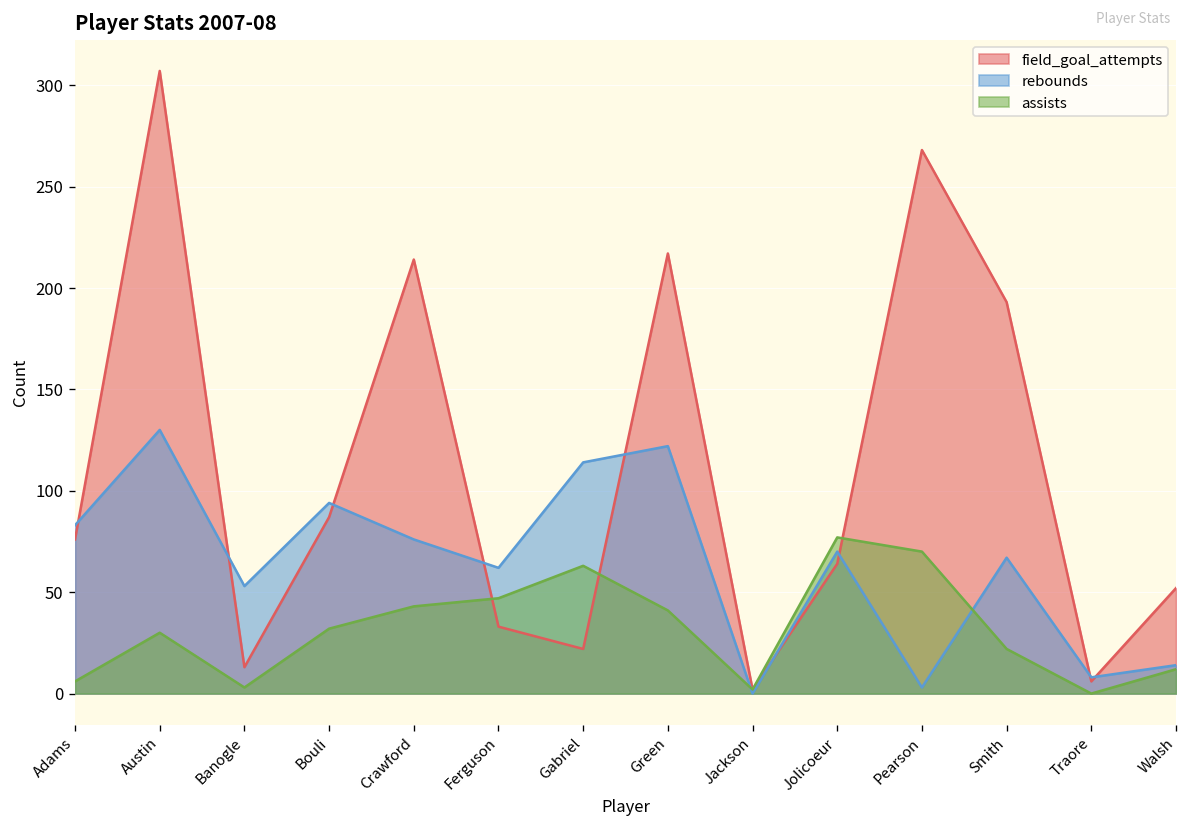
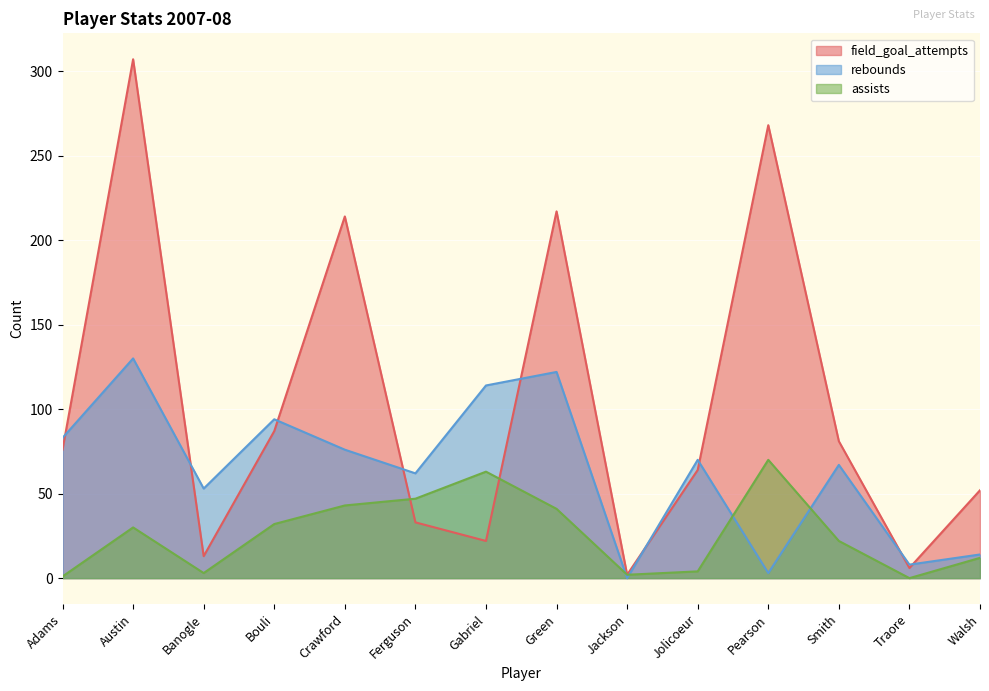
  {
    "field_goal_attempts": {
      "Adams": 76,
      "Austin": 307,
      "Banogle": 13,
      "Bouli": 87,
      "Crawford": 214,
      "Ferguson": 33,
      "Gabriel": 22,
      "Green": 217,
      "Jolicoeur": 64,
      "Pearson": 268,
-     "Smith": 193,
+     "Smith": 81,
      "Traore": 6,
      "Walsh": 52
    },
    "rebounds": {
      "Adams": 83,
      "Austin": 130,
      "Banogle": 53,
      "Bouli": 94,
      "Crawford": 76,
      "Ferguson": 62,
      "Gabriel": 114,
      "Green": 122,
      "Jackson": 0,
      "Jolicoeur": 70,
      "Pearson": 3,
      "Smith": 67,
      "Traore": 8,
      "Walsh": 14
    },
    "assists": {
-     "Adams": 6,
+     "Adams": 1,
      "Austin": 30,
      "Banogle": 3,
      "Bouli": 32,
      "Crawford": 43,
      "Ferguson": 47,
      "Gabriel": 63,
      "Green": 41,
-     "Jolicoeur": 77,
+     "Jolicoeur": 4,
      "Pearson": 70,
      "Smith": 22,
      "Traore": 0,
      "Walsh": 12
    }
  }
